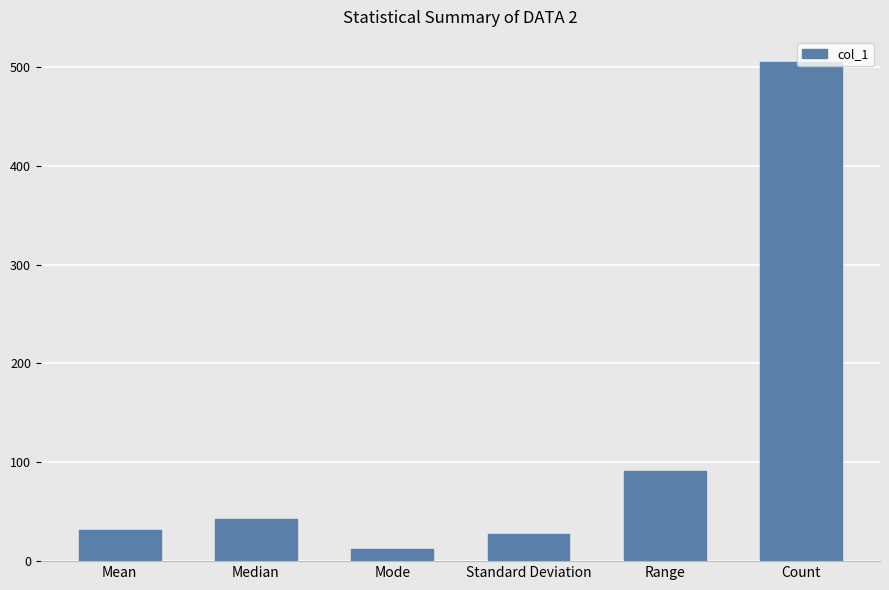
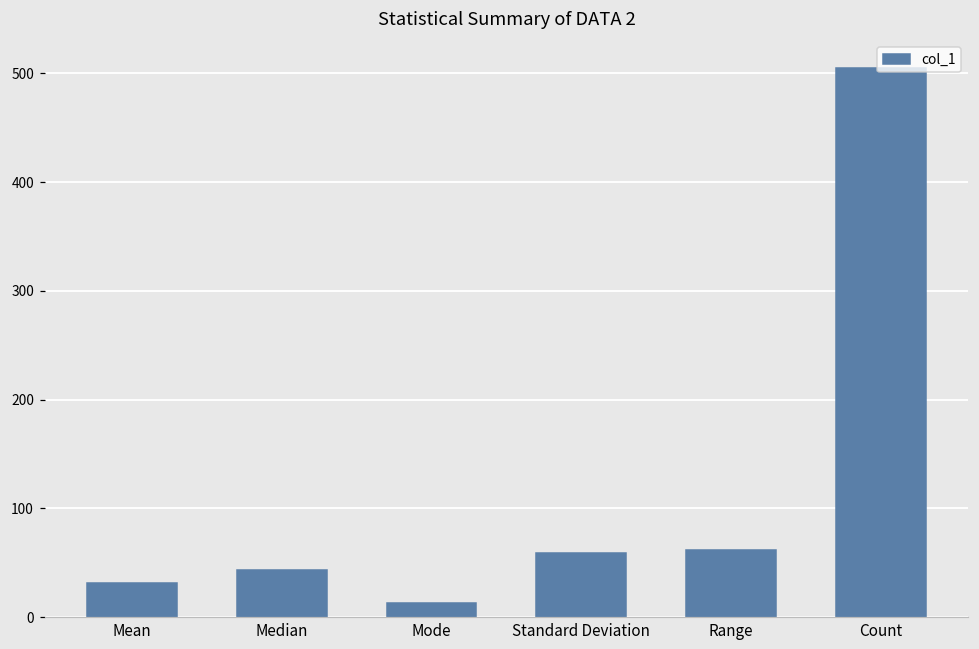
  {
    "Mean": 30,
    "Median": 40,
    "Mode": 10,
-   "Standard Deviation": 30,
-   "Range": 90
+   "Standard Deviation": 60,
+   "Range": 60
  }
